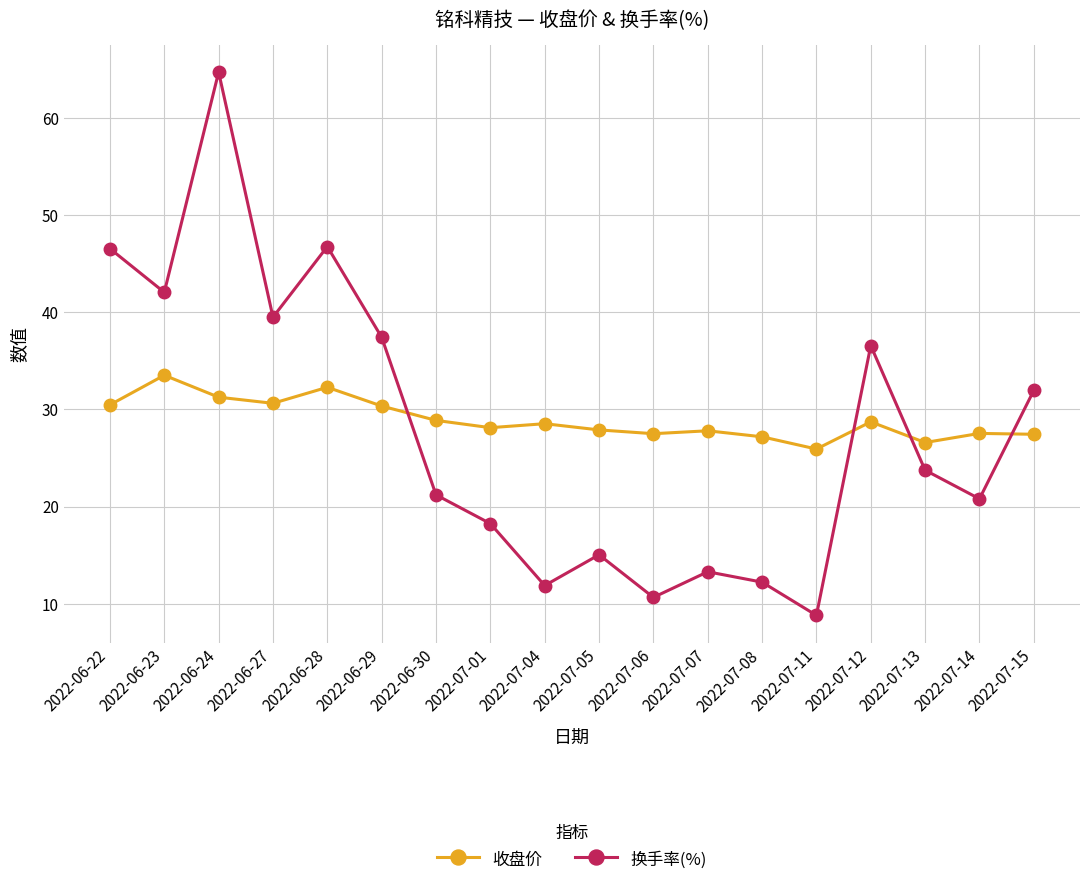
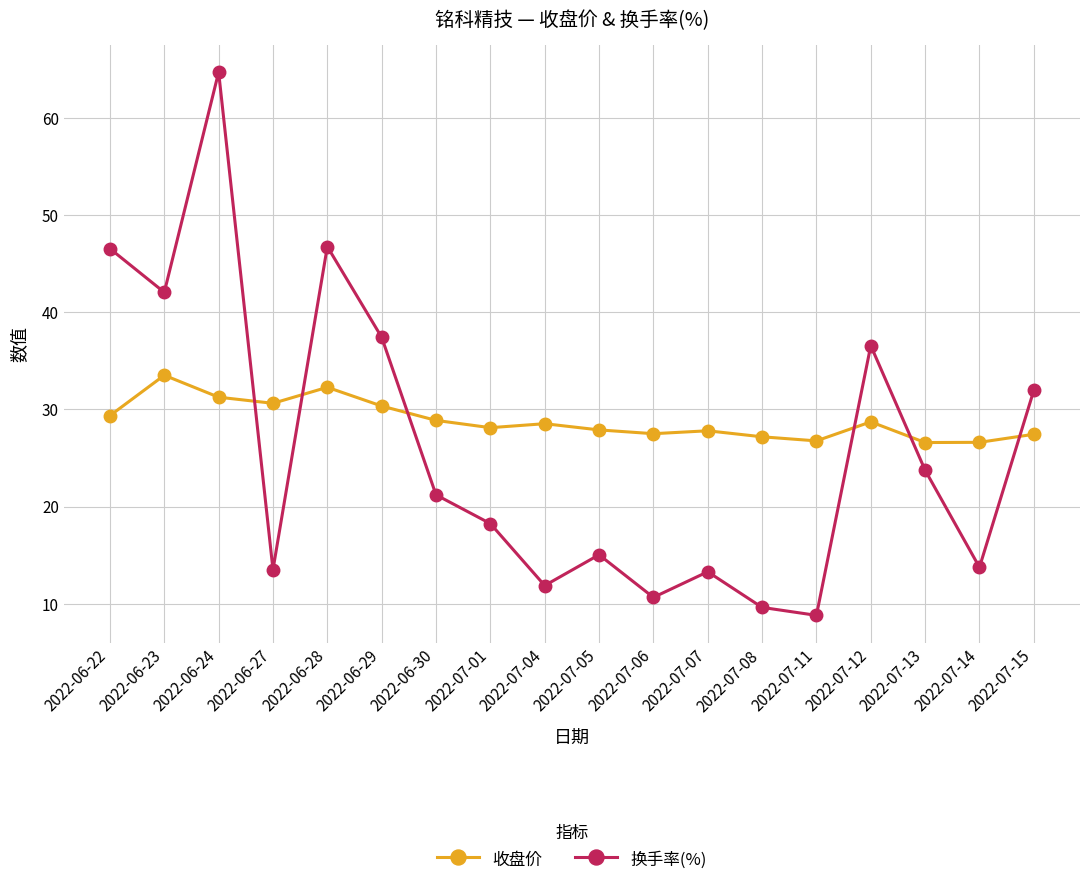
  {
    "收盘价": {
-     "2022-06-22": 30,
+     "2022-06-22": 29,
      "2022-06-23": 34,
      "2022-06-24": 31,
      "2022-06-27": 31,
      "2022-06-28": 32,
      "2022-06-29": 30,
      "2022-06-30": 29,
      "2022-07-01": 28,
      "2022-07-04": 29,
      "2022-07-05": 28,
      "2022-07-06": 28,
      "2022-07-07": 28,
      "2022-07-08": 27,
-     "2022-07-11": 26,
+     "2022-07-11": 27,
      "2022-07-12": 29,
      "2022-07-13": 27,
-     "2022-07-14": 28,
+     "2022-07-14": 27,
      "2022-07-15": 27
    },
    "换手率(%)": {
      "2022-06-22": 47,
      "2022-06-23": 42,
      "2022-06-24": 65,
-     "2022-06-27": 40,
+     "2022-06-27": 14,
      "2022-06-28": 47,
      "2022-06-29": 37,
      "2022-06-30": 21,
      "2022-07-01": 18,
      "2022-07-04": 12,
      "2022-07-05": 15,
      "2022-07-06": 11,
      "2022-07-07": 13,
-     "2022-07-08": 12,
+     "2022-07-08": 10,
      "2022-07-11": 9,
      "2022-07-12": 37,
      "2022-07-13": 24,
-     "2022-07-14": 21,
+     "2022-07-14": 14,
      "2022-07-15": 32
    }
  }
